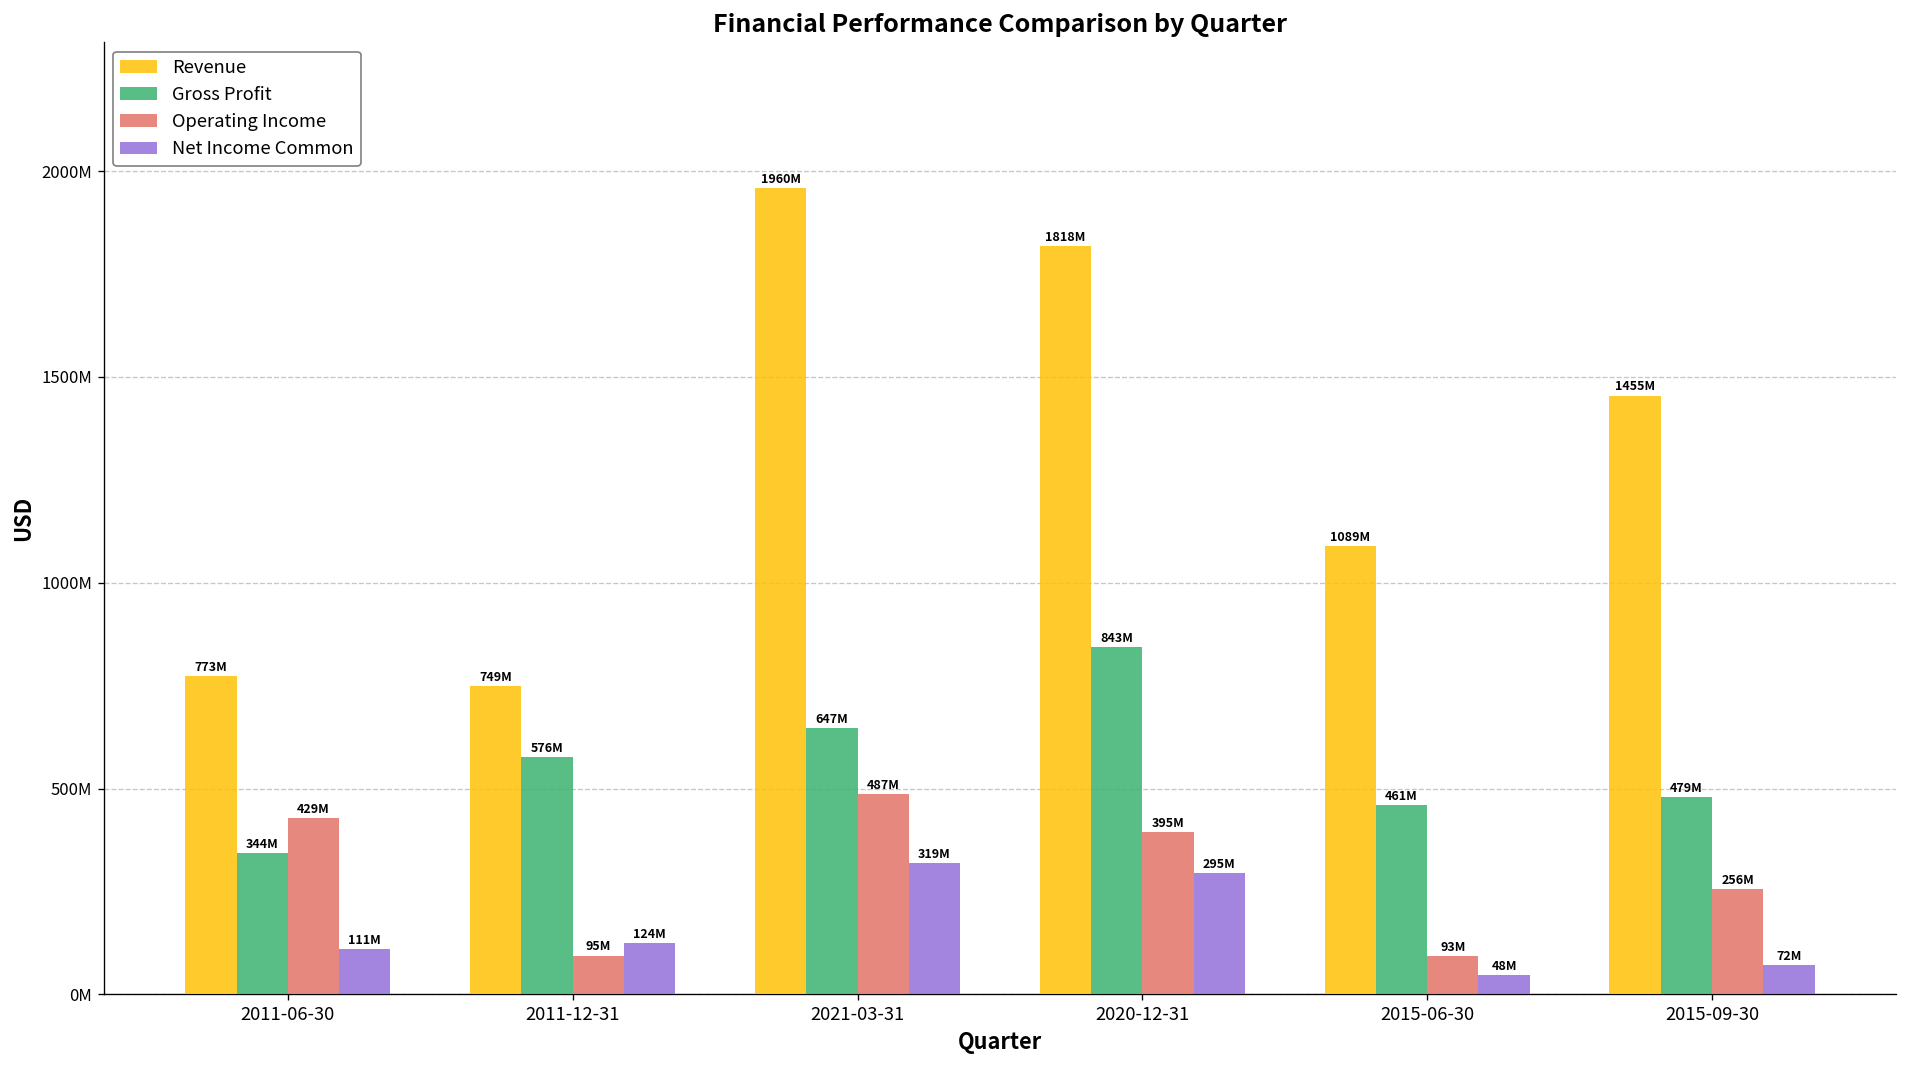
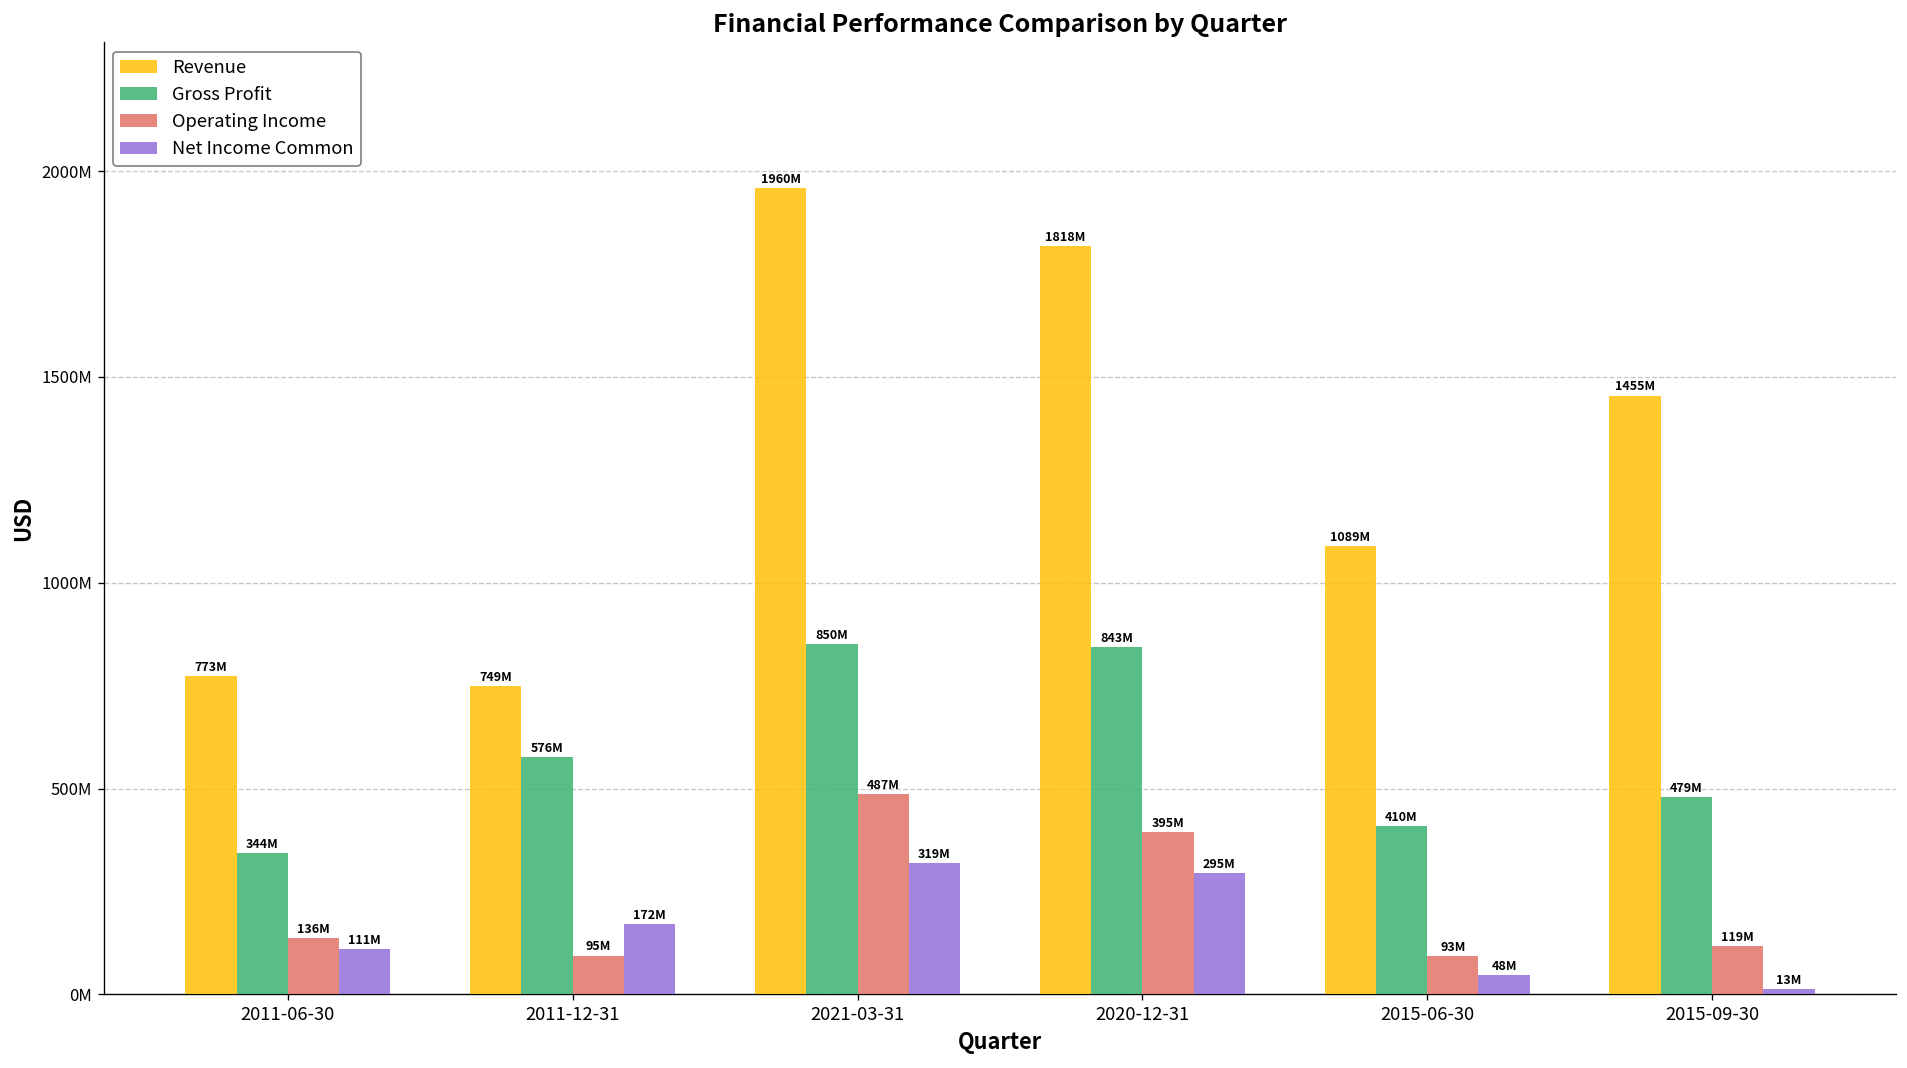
  {
    "Revenue": {
      "2011-06-30": "773M",
      "2011-12-31": "749M",
      "2021-03-31": "1960M",
      "2020-12-31": "1818M",
      "2015-06-30": "1089M",
      "2015-09-30": "1455M"
    },
    "Gross Profit": {
      "2011-06-30": "344M",
      "2011-12-31": "576M",
-     "2021-03-31": "647M",
+     "2021-03-31": "850M",
      "2020-12-31": "843M",
-     "2015-06-30": "461M",
+     "2015-06-30": "410M",
      "2015-09-30": "479M"
    },
    "Operating Income": {
-     "2011-06-30": "429M",
+     "2011-06-30": "136M",
      "2011-12-31": "95M",
      "2021-03-31": "487M",
      "2020-12-31": "395M",
      "2015-06-30": "93M",
-     "2015-09-30": "256M"
+     "2015-09-30": "119M"
    },
    "Net Income Common": {
      "2011-06-30": "111M",
-     "2011-12-31": "124M",
+     "2011-12-31": "172M",
      "2021-03-31": "319M",
      "2020-12-31": "295M",
      "2015-06-30": "48M",
-     "2015-09-30": "72M"
+     "2015-09-30": "13M"
    }
  }
